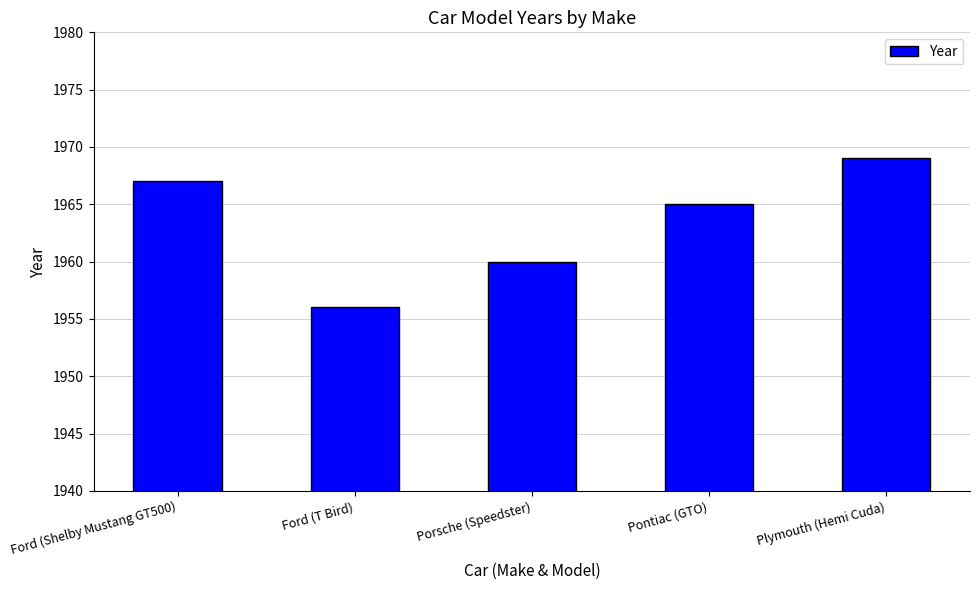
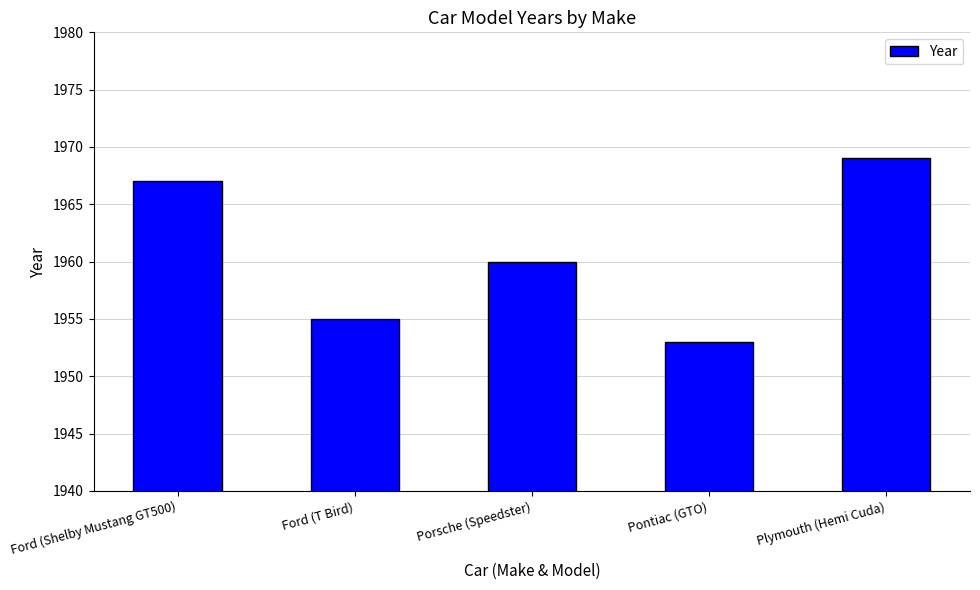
  {
    "Ford (Shelby Mustang GT500)": 1967,
-   "Ford (T Bird)": 1956,
+   "Ford (T Bird)": 1955,
    "Porsche (Speedster)": 1960,
-   "Pontiac (GTO)": 1965,
+   "Pontiac (GTO)": 1953,
    "Plymouth (Hemi Cuda)": 1969
  }
